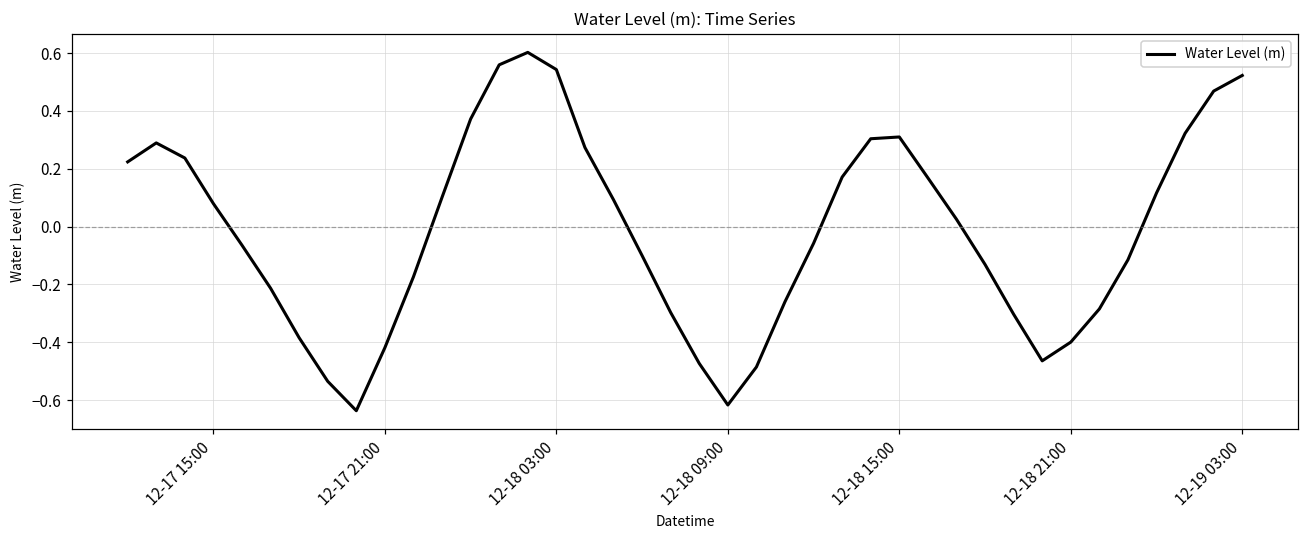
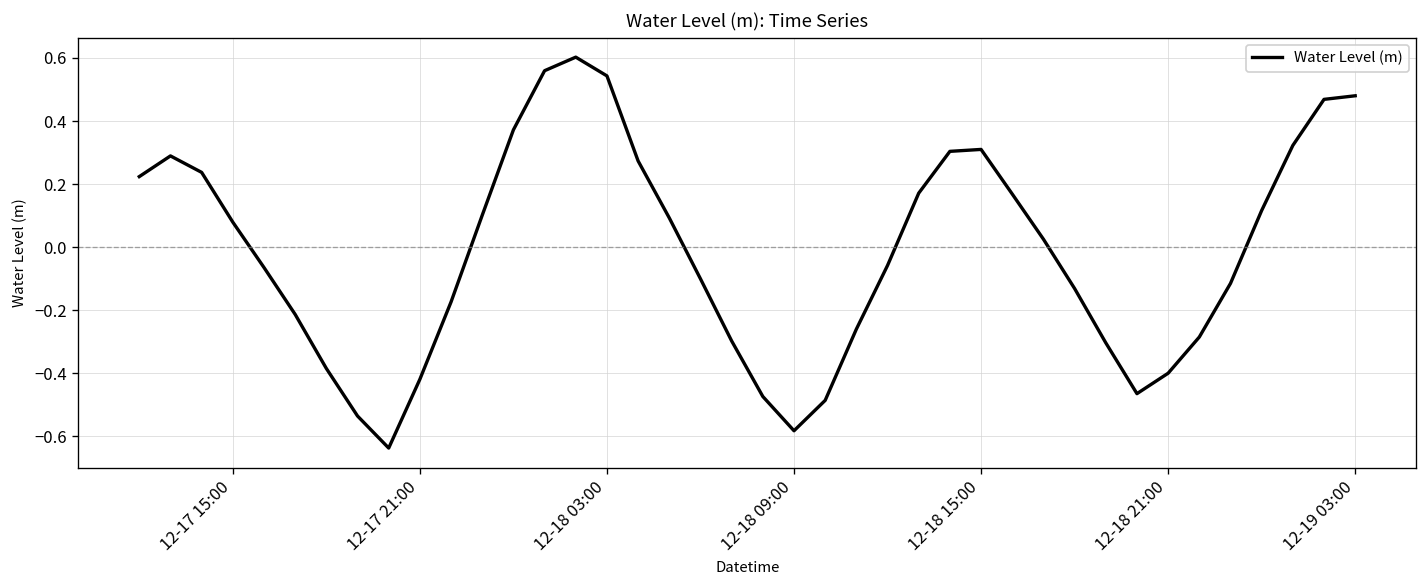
  {
    "12-17 15:00": 0.08,
    "12-17 21:00": -0.42,
    "12-18 03:00": 0.54,
-   "12-18 09:00": -0.62,
+   "12-18 09:00": -0.58,
    "12-18 15:00": 0.31,
    "12-18 21:00": -0.40,
-   "12-19 03:00": 0.52
+   "12-19 03:00": 0.48
  }
